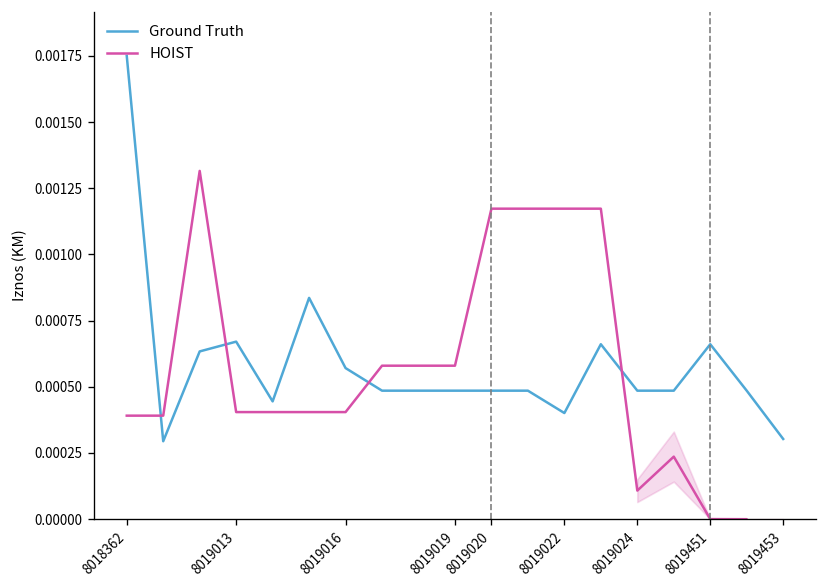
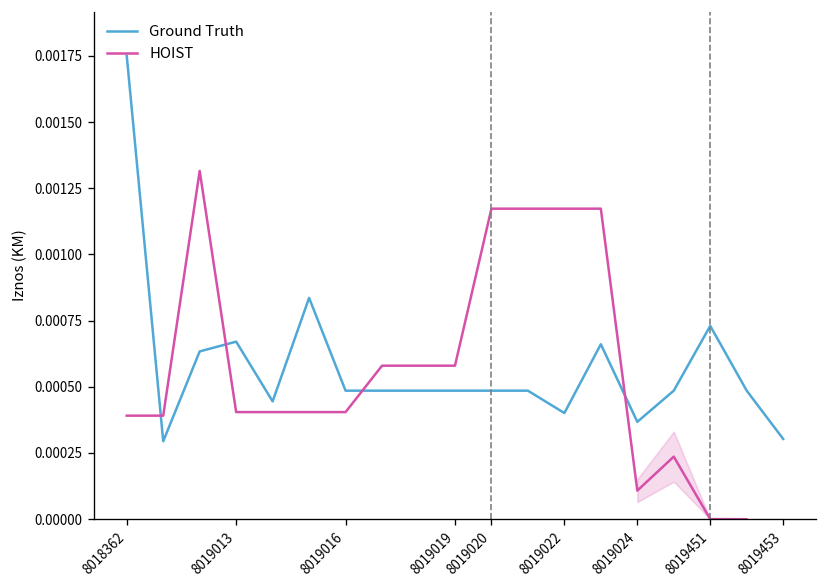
  {
    "Ground Truth": {
      "8018362": 0.00175,
      "8019013": 0.00067,
-     "8019016": 0.00057,
+     "8019016": 0.00049,
      "8019019": 0.00049,
      "8019020": 0.00049,
      "8019022": 0.00040,
-     "8019024": 0.00049,
-     "8019451": 0.00066,
+     "8019024": 0.00037,
+     "8019451": 0.00073,
      "8019453": 0.00030
    }
  }
